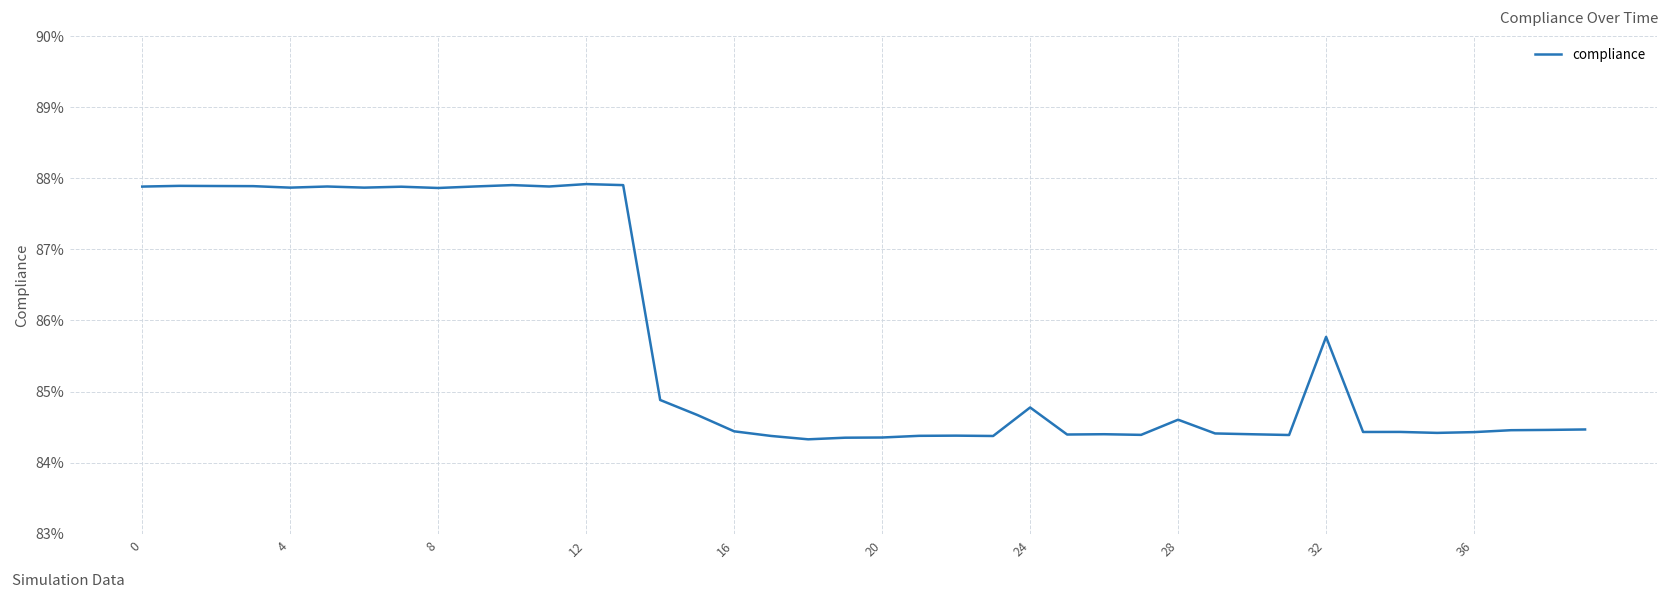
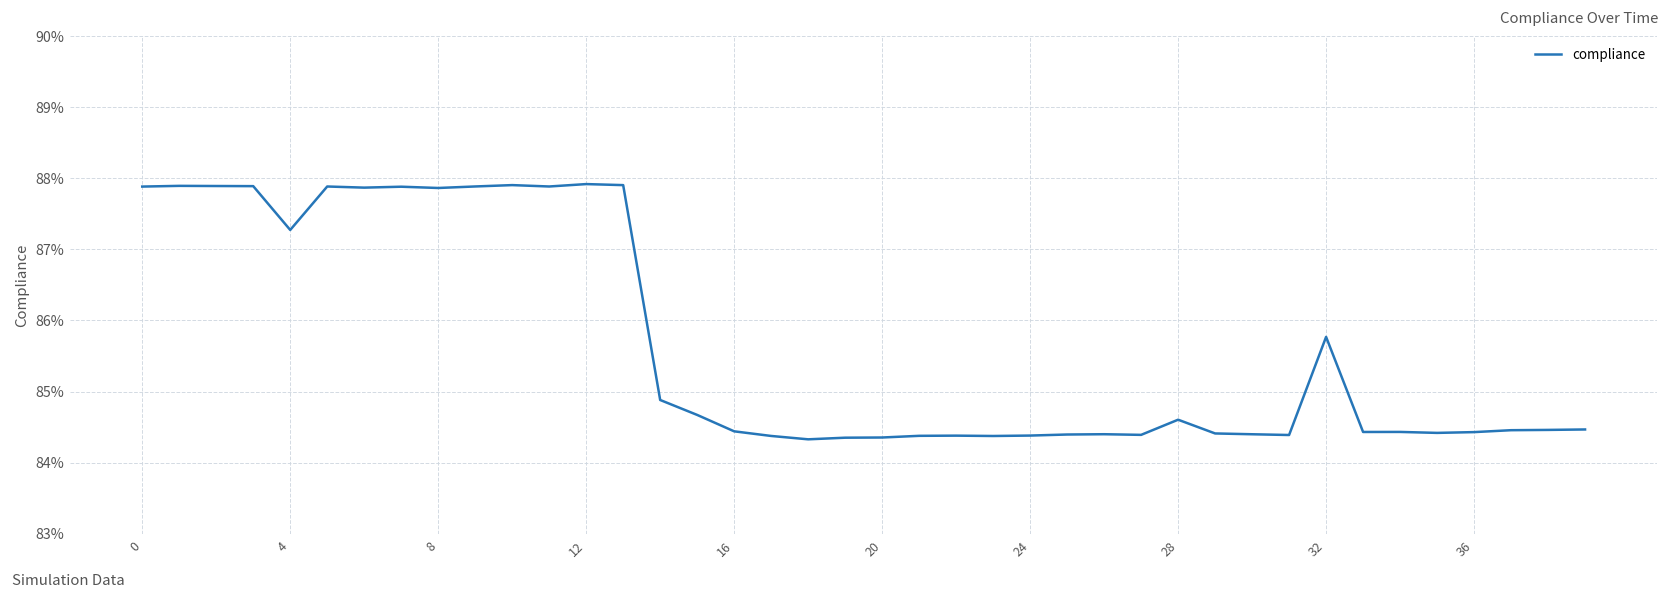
  {
    "0": "87.9%",
-   "4": "87.9%",
+   "4": "87.3%",
    "8": "87.9%",
    "12": "87.9%",
    "16": "84.4%",
    "20": "84.4%",
-   "24": "84.8%",
+   "24": "84.4%",
    "28": "84.6%",
    "32": "85.8%",
    "36": "84.4%"
  }
